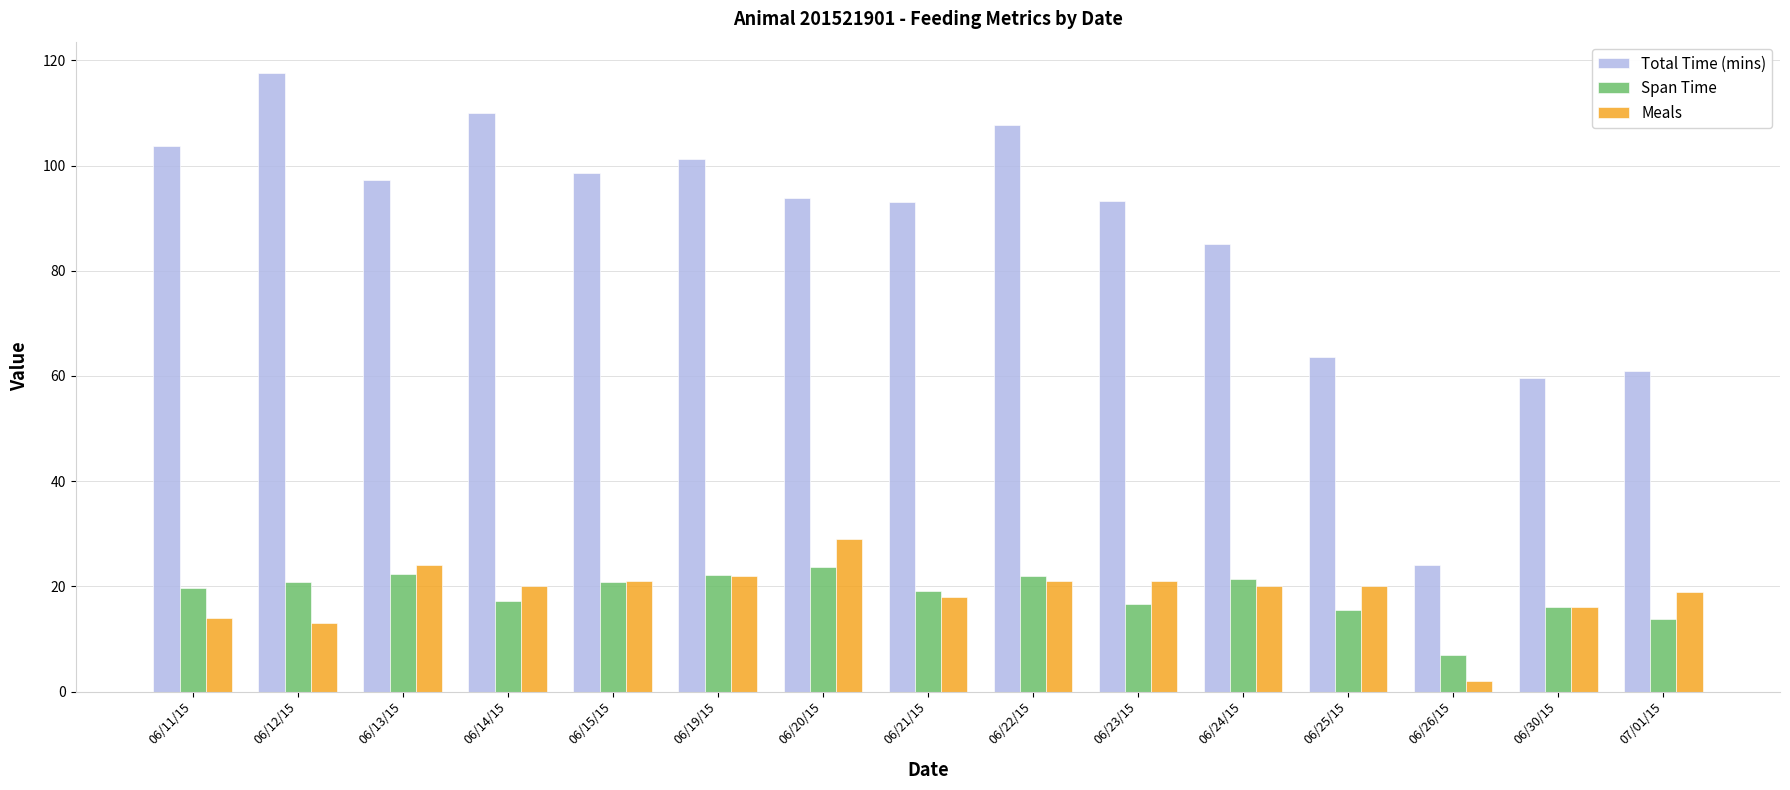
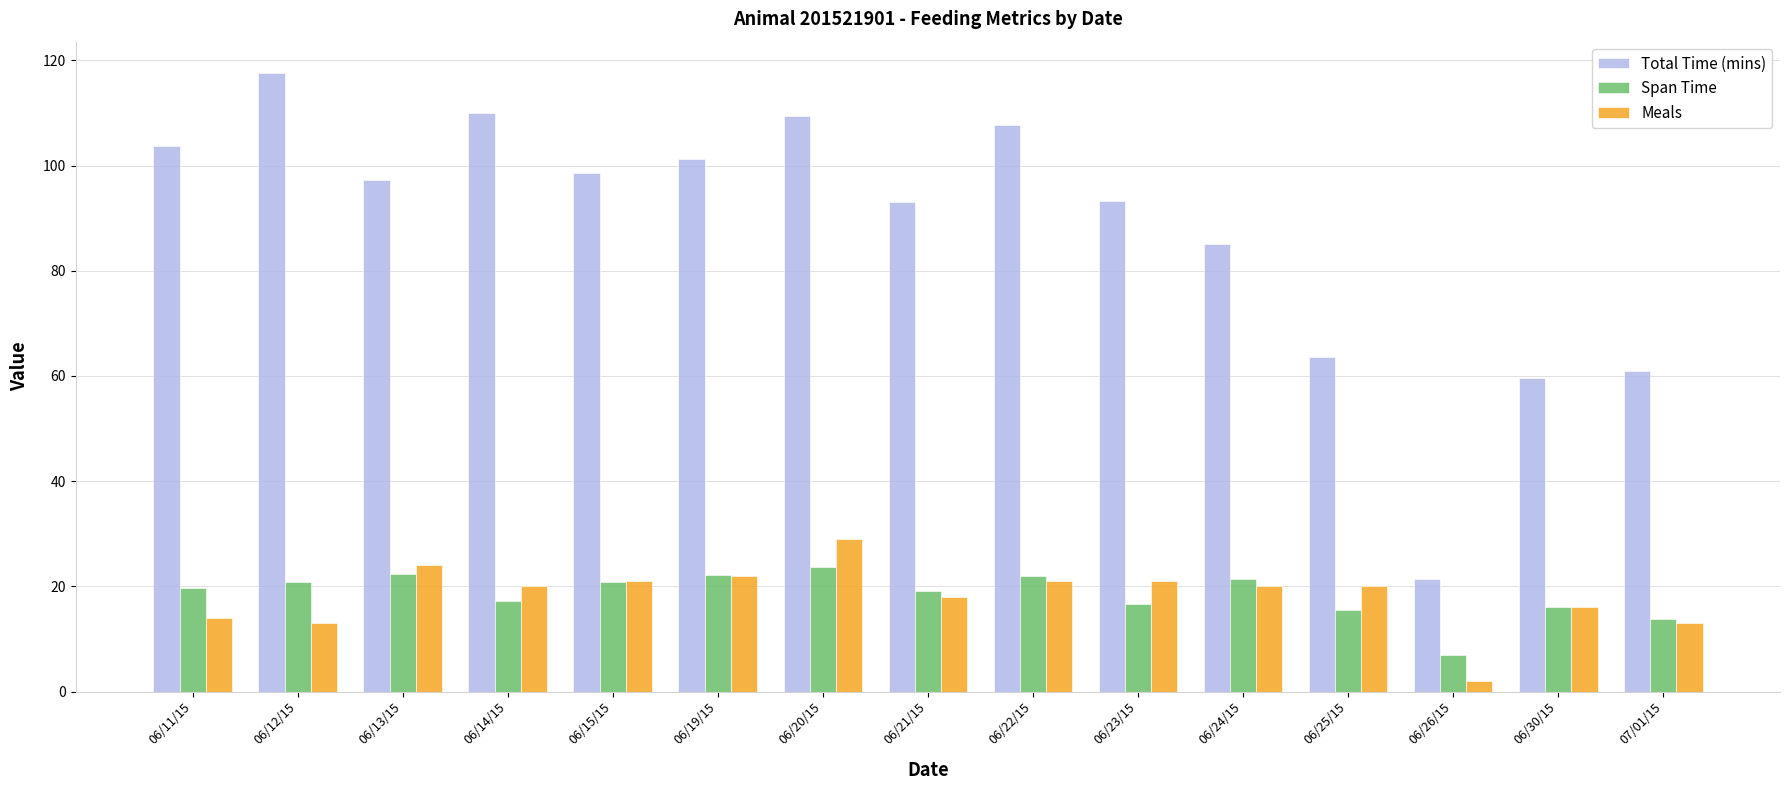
  {
    "Total Time (mins)": {
      "06/11/15": 104,
      "06/12/15": 118,
      "06/13/15": 97,
      "06/14/15": 110,
      "06/15/15": 99,
      "06/19/15": 101,
-     "06/20/15": 94,
+     "06/20/15": 109,
      "06/21/15": 93,
      "06/22/15": 108,
      "06/23/15": 93,
      "06/24/15": 85,
      "06/25/15": 64,
-     "06/26/15": 24,
+     "06/26/15": 21,
      "06/30/15": 60,
      "07/01/15": 61
    },
    "Span Time": {
      "06/11/15": 20,
      "06/12/15": 21,
      "06/13/15": 22,
      "06/14/15": 17,
      "06/15/15": 21,
      "06/19/15": 22,
      "06/20/15": 24,
      "06/21/15": 19,
      "06/22/15": 22,
      "06/23/15": 17,
      "06/24/15": 21,
      "06/25/15": 16,
      "06/26/15": 7,
      "06/30/15": 16,
      "07/01/15": 14
    },
    "Meals": {
      "06/11/15": 14,
      "06/12/15": 13,
      "06/13/15": 24,
      "06/14/15": 20,
      "06/15/15": 21,
      "06/19/15": 22,
      "06/20/15": 29,
      "06/21/15": 18,
      "06/22/15": 21,
      "06/23/15": 21,
      "06/24/15": 20,
      "06/25/15": 20,
      "06/26/15": 2,
      "06/30/15": 16,
-     "07/01/15": 19
+     "07/01/15": 13
    }
  }
